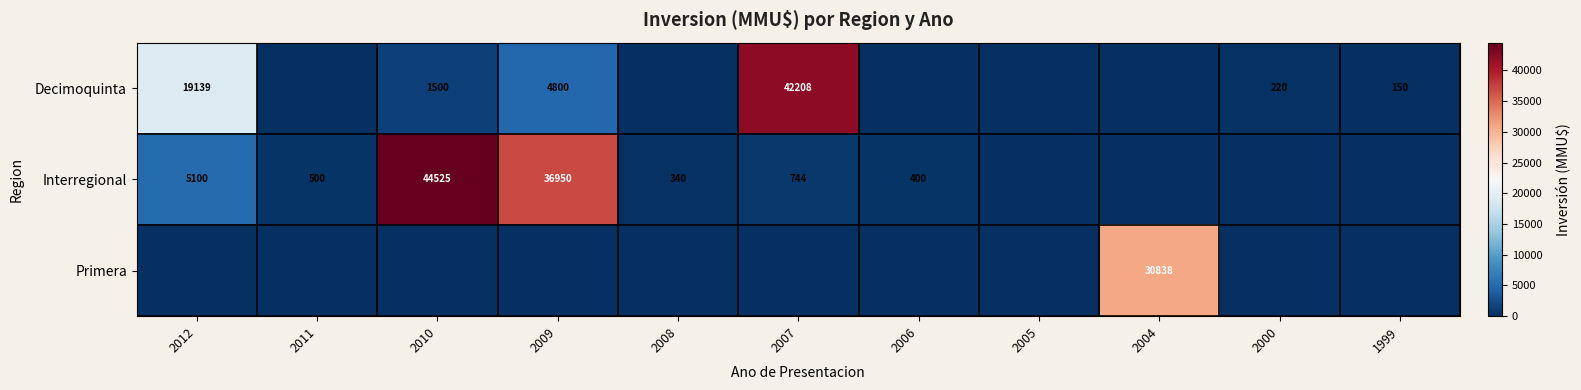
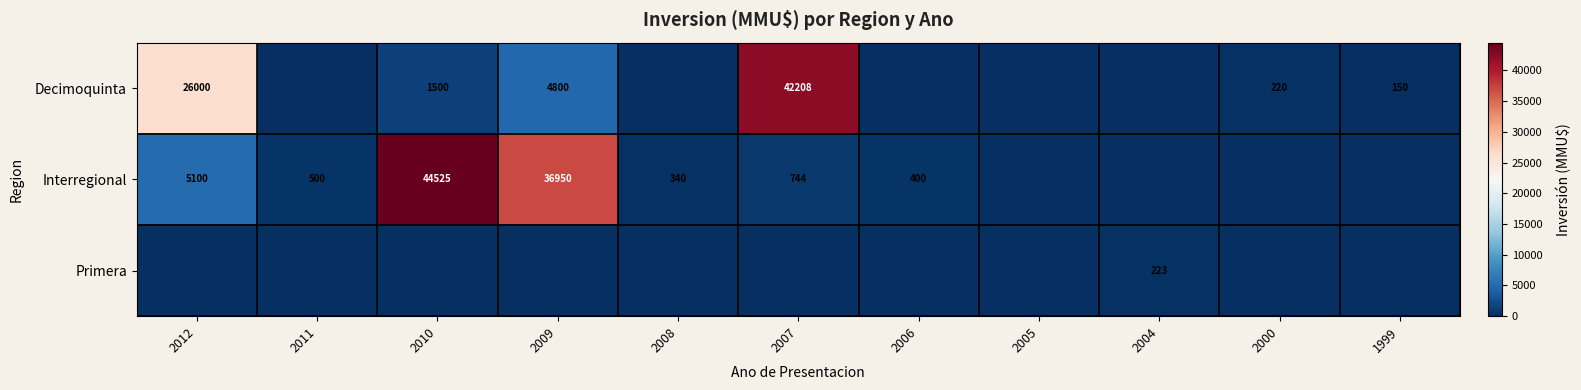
  {
    "Decimoquinta": {
-     "2012": 19139,
+     "2012": 26000,
      "2010": 1500,
      "2009": 4800,
      "2007": 42208,
      "2000": 220,
      "1999": 150
    },
    "Interregional": {
      "2012": 5100,
      "2011": 500,
      "2010": 44525,
      "2009": 36950,
      "2008": 340,
      "2007": 744,
      "2006": 400
    },
    "Primera": {
-     "2004": 30838
+     "2004": 223
    }
  }
